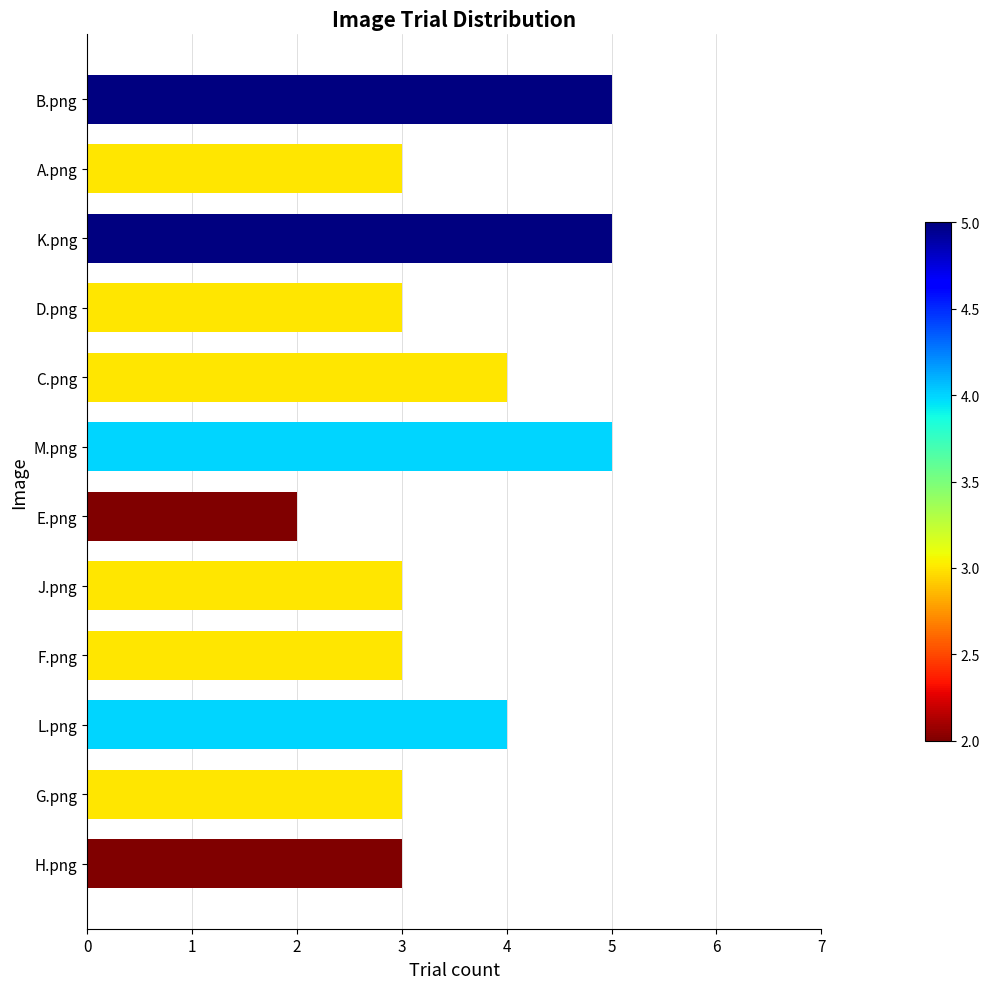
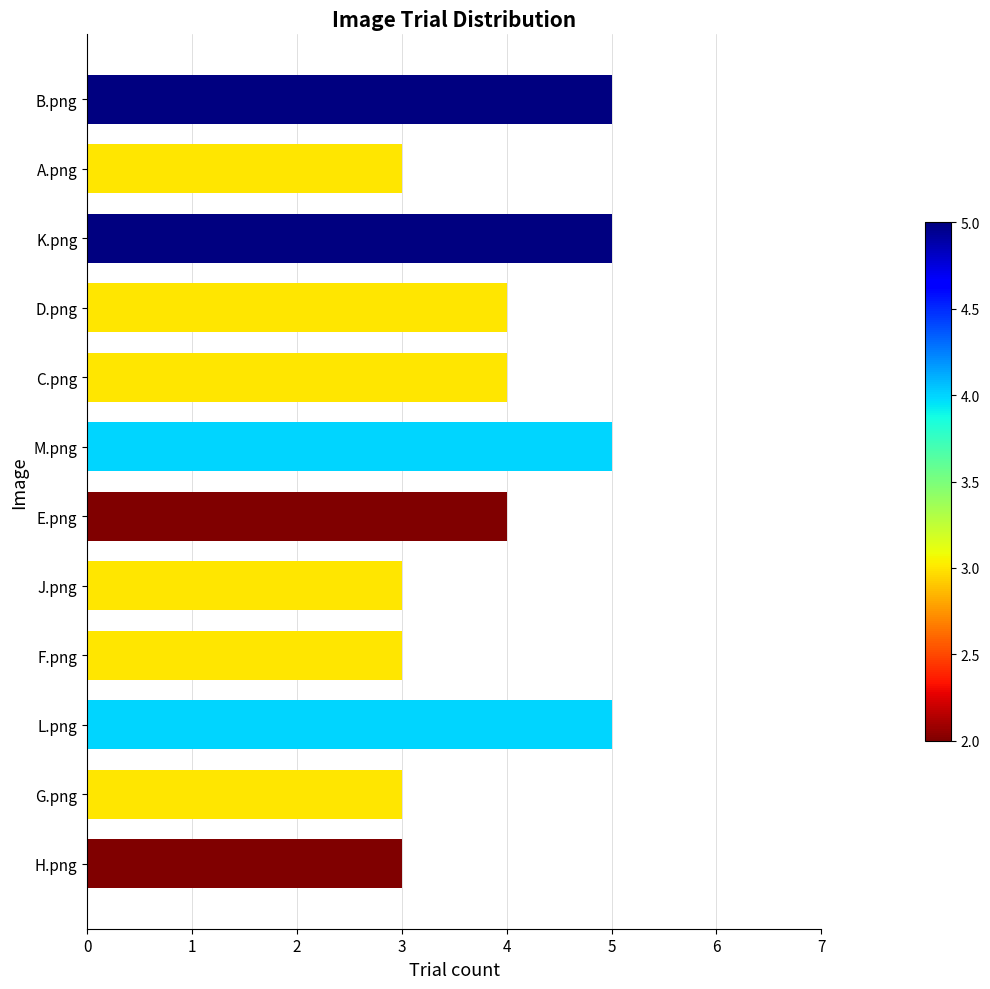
  {
    "B.png": 5,
    "A.png": 3,
    "K.png": 5,
-   "D.png": 3,
+   "D.png": 4,
    "C.png": 4,
    "M.png": 5,
-   "E.png": 2,
+   "E.png": 4,
    "J.png": 3,
    "F.png": 3,
-   "L.png": 4,
+   "L.png": 5,
    "G.png": 3,
    "H.png": 3
  }
